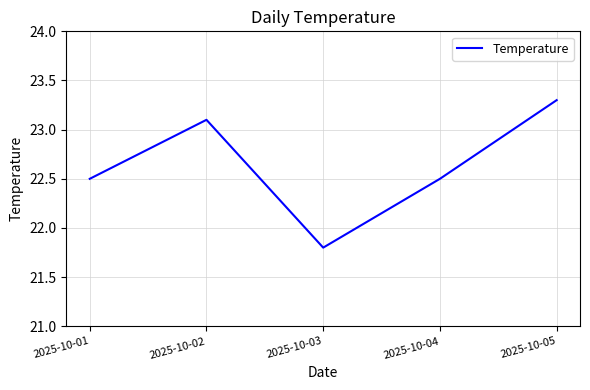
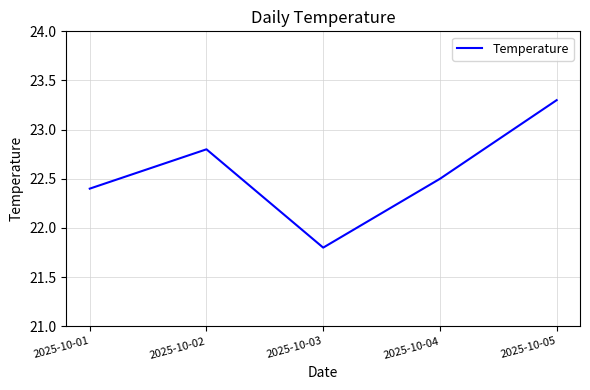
  {
-   "2025-10-01": 22.5,
-   "2025-10-02": 23.1,
+   "2025-10-01": 22.4,
+   "2025-10-02": 22.8,
    "2025-10-03": 21.8,
    "2025-10-04": 22.5,
    "2025-10-05": 23.3
  }
